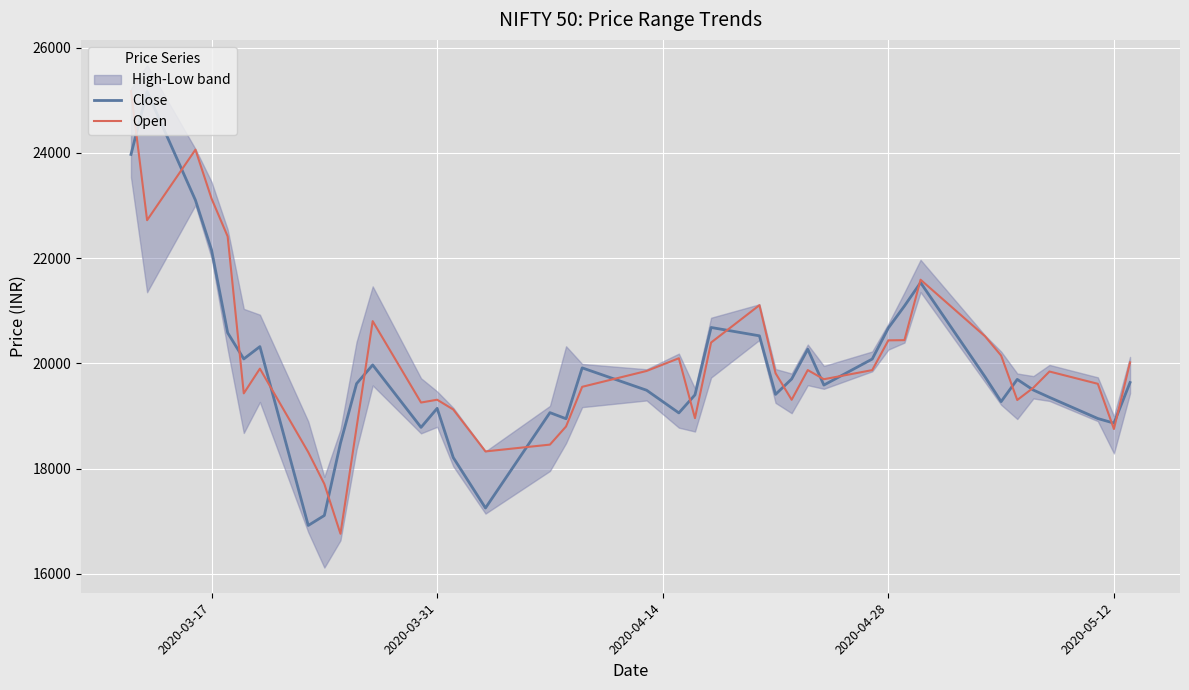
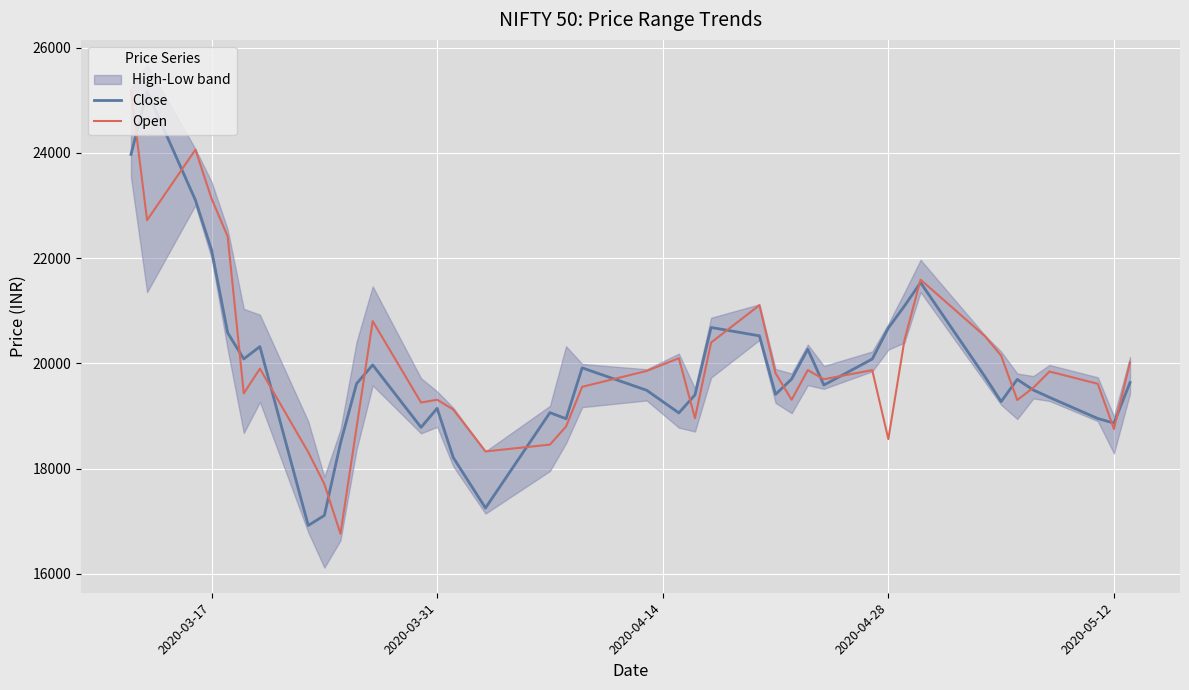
  {
    "Open": {
      "2020-03-17": 23100,
      "2020-03-31": 19300,
-     "2020-04-28": 20400,
+     "2020-04-28": 18600,
      "2020-05-12": 18800
    }
  }
